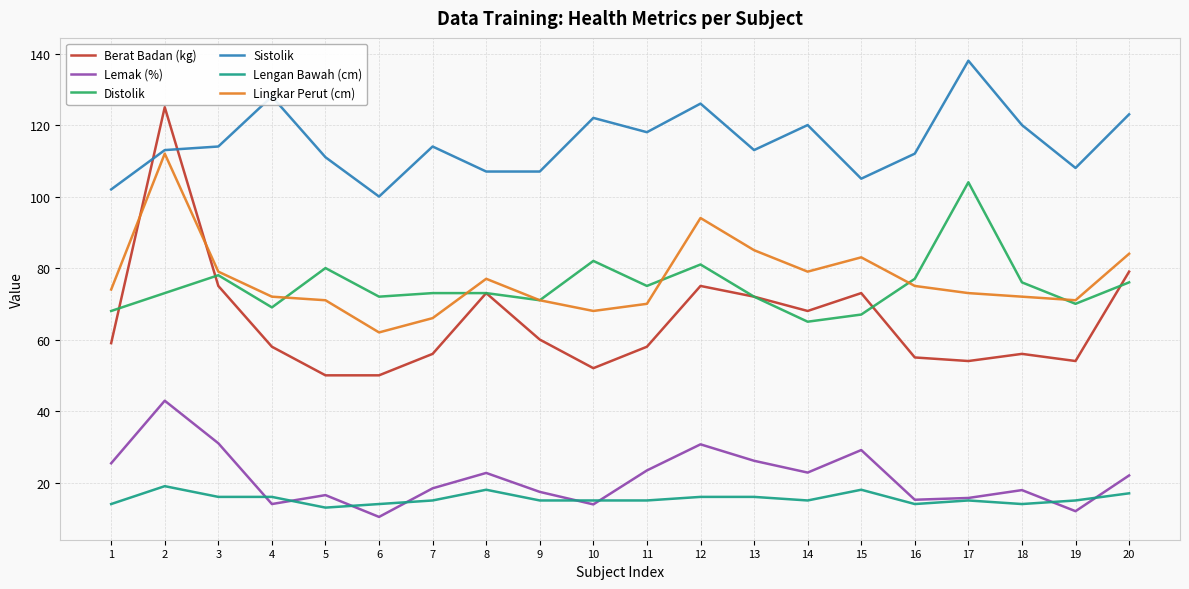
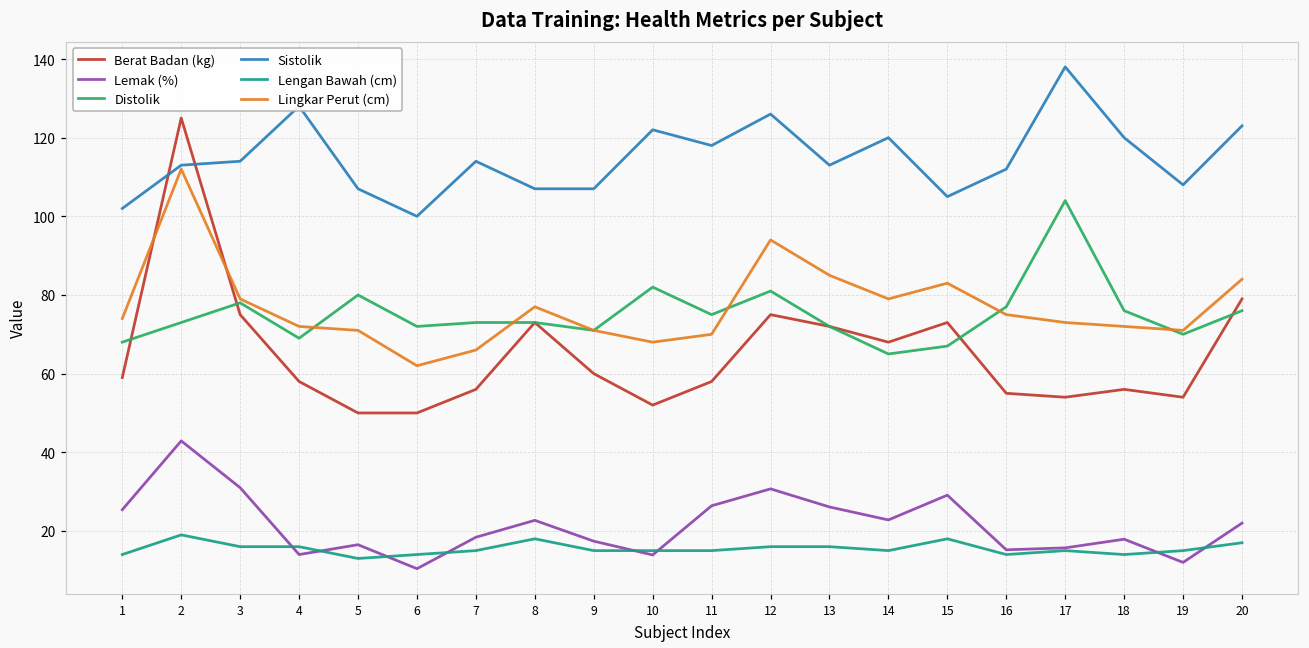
  {
    "Berat Badan (kg)": {
      "1": 59,
      "2": 125,
      "3": 75,
      "4": 58,
      "5": 50,
      "6": 50,
      "7": 56,
      "9": 60,
      "10": 52,
      "11": 58,
      "12": 75,
      "14": 68,
      "15": 73,
      "16": 55,
      "17": 54,
      "18": 56,
      "19": 54,
      "20": 79
    },
    "Lemak (%)": {
      "1": 25,
      "2": 43,
      "3": 31,
      "4": 14,
      "5": 17,
      "6": 10,
      "7": 18,
      "8": 23,
      "9": 17,
      "10": 14,
-     "11": 23,
+     "11": 26,
      "12": 31,
      "13": 26,
      "14": 23,
      "15": 29,
      "16": 15,
      "18": 18,
      "19": 12,
      "20": 22
    },
    "Sistolik": {
      "1": 102,
      "2": 113,
      "3": 114,
-     "5": 111,
+     "5": 107,
      "6": 100,
      "7": 114,
      "8": 107,
      "9": 107,
      "10": 122,
      "11": 118,
      "12": 126,
      "13": 113,
      "14": 120,
      "15": 105,
      "16": 112,
      "17": 138,
      "18": 120,
      "19": 108,
      "20": 123
    },
    "Lingkar Perut (cm)": {
      "1": 74,
      "2": 112,
      "3": 79,
      "4": 72,
      "5": 71,
      "6": 62,
      "7": 66,
      "8": 77,
      "10": 68,
      "11": 70,
      "12": 94,
      "13": 85,
      "14": 79,
      "15": 83,
      "16": 75,
      "17": 73,
      "18": 72,
      "19": 71,
      "20": 84
    }
  }
